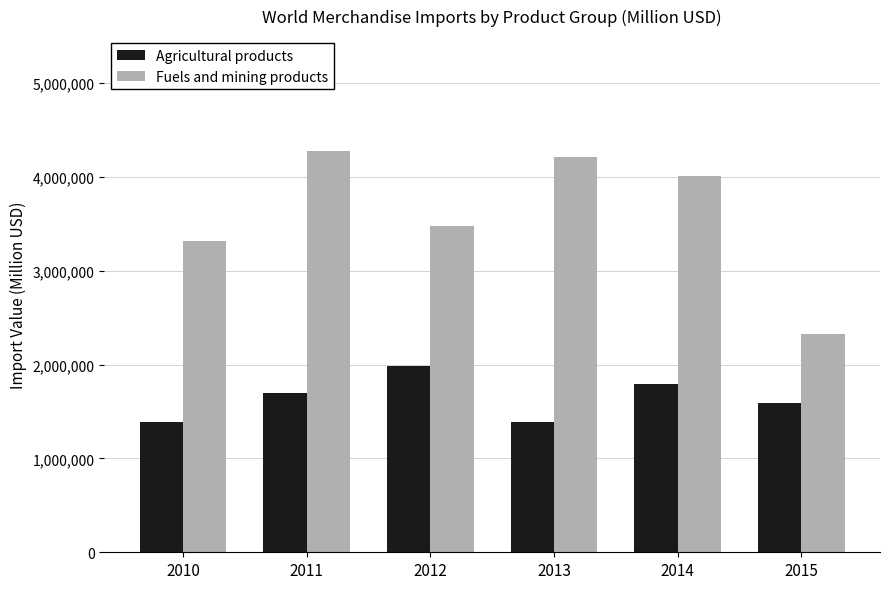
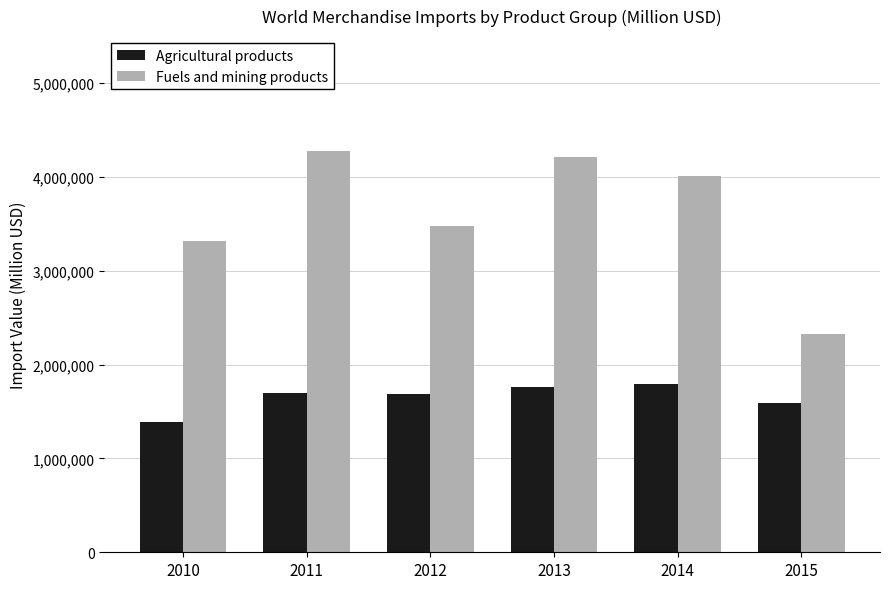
  {
    "Agricultural products": {
      "2010": "1,400,000",
      "2011": "1,700,000",
-     "2012": "2,000,000",
-     "2013": "1,400,000",
+     "2012": "1,700,000",
+     "2013": "1,800,000",
      "2014": "1,800,000",
      "2015": "1,600,000"
    },
    "Fuels and mining products": {
      "2010": "3,300,000",
      "2011": "4,300,000",
      "2012": "3,500,000",
      "2013": "4,200,000",
      "2014": "4,000,000",
      "2015": "2,300,000"
    }
  }
